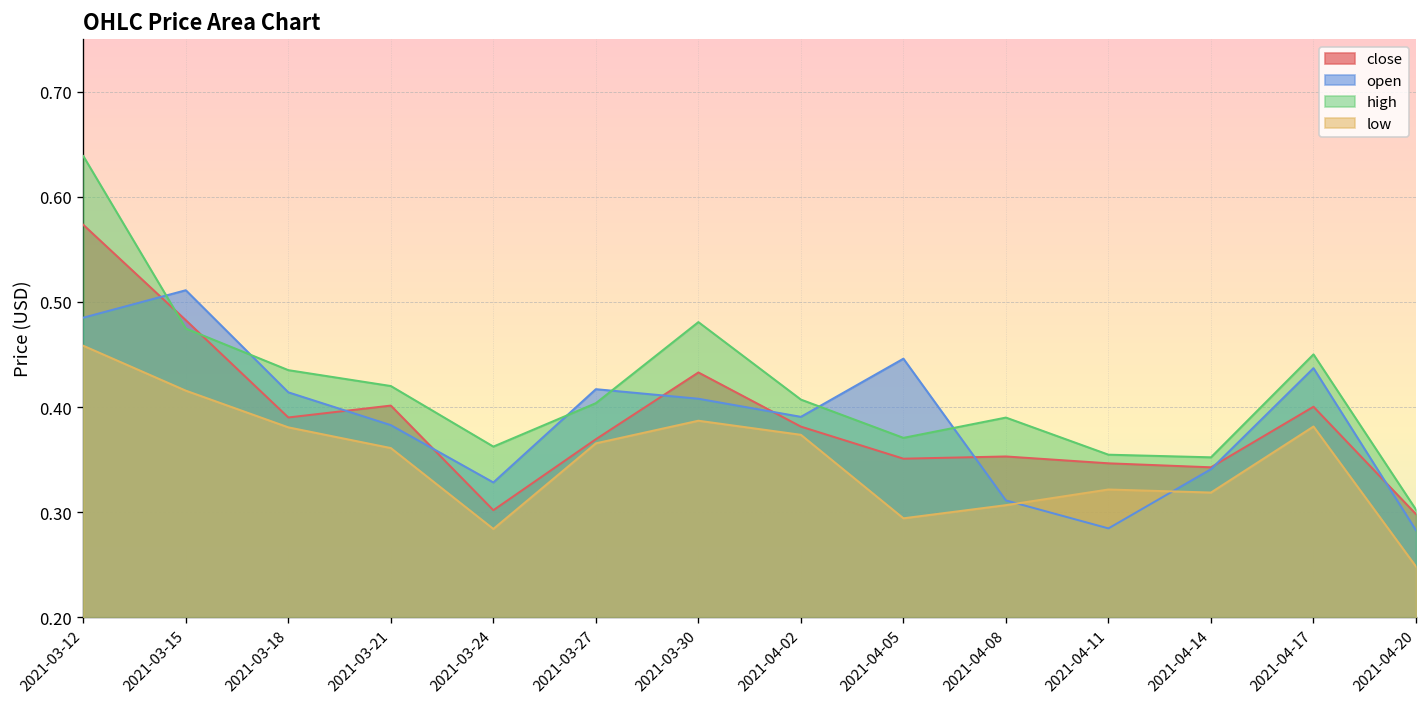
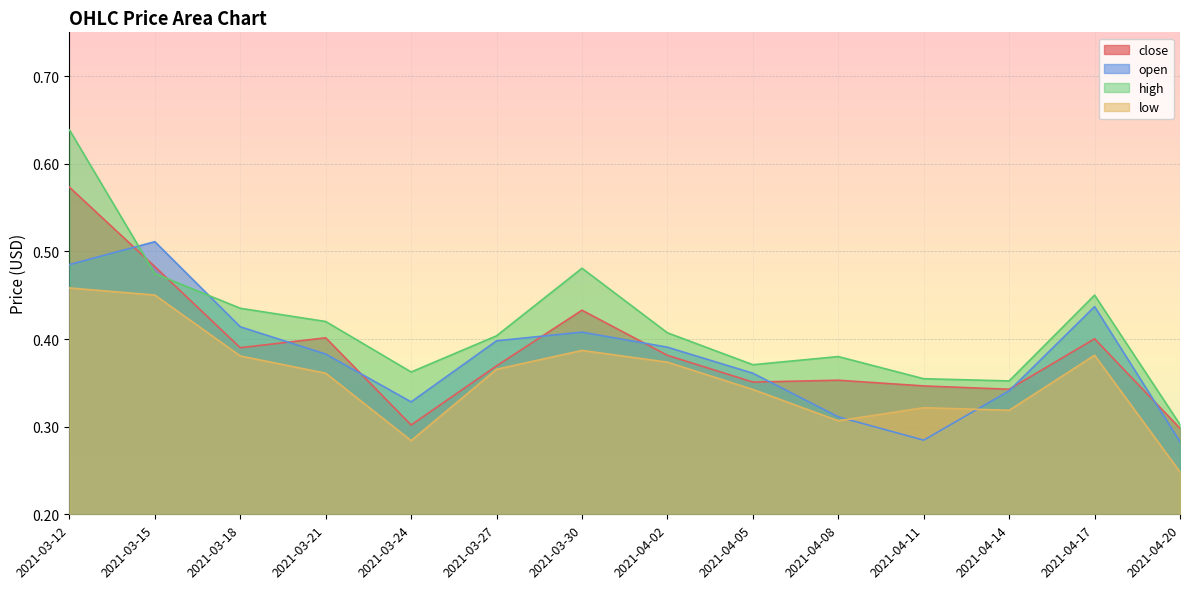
  {
    "close": {
      "2021-03-12": 0.57,
      "2021-03-15": 0.48,
      "2021-03-18": 0.39,
      "2021-03-21": 0.40,
      "2021-03-24": 0.30,
      "2021-03-27": 0.37,
      "2021-03-30": 0.43,
      "2021-04-02": 0.38,
      "2021-04-05": 0.35,
      "2021-04-08": 0.35,
      "2021-04-11": 0.35,
      "2021-04-17": 0.40,
      "2021-04-20": 0.30
    },
    "open": {
      "2021-03-12": 0.49,
      "2021-03-15": 0.51,
      "2021-03-18": 0.41,
      "2021-03-21": 0.38,
      "2021-03-24": 0.33,
-     "2021-03-27": 0.42,
+     "2021-03-27": 0.40,
      "2021-03-30": 0.41,
      "2021-04-02": 0.39,
-     "2021-04-05": 0.45,
+     "2021-04-05": 0.36,
      "2021-04-08": 0.31,
      "2021-04-11": 0.28,
      "2021-04-17": 0.44,
      "2021-04-20": 0.28
    },
    "high": {
      "2021-03-12": 0.64,
      "2021-03-15": 0.47,
      "2021-03-18": 0.44,
      "2021-03-21": 0.42,
      "2021-03-24": 0.36,
      "2021-03-27": 0.40,
      "2021-03-30": 0.48,
      "2021-04-02": 0.41,
      "2021-04-05": 0.37,
-     "2021-04-08": 0.39,
+     "2021-04-08": 0.38,
      "2021-04-11": 0.35,
      "2021-04-14": 0.35,
      "2021-04-17": 0.45,
      "2021-04-20": 0.30
    },
    "low": {
      "2021-03-12": 0.46,
-     "2021-03-15": 0.42,
+     "2021-03-15": 0.45,
      "2021-03-18": 0.38,
      "2021-03-21": 0.36,
      "2021-03-24": 0.28,
      "2021-03-27": 0.37,
      "2021-03-30": 0.39,
      "2021-04-02": 0.37,
-     "2021-04-05": 0.29,
+     "2021-04-05": 0.34,
      "2021-04-08": 0.31,
      "2021-04-11": 0.32,
      "2021-04-14": 0.32,
      "2021-04-17": 0.38,
      "2021-04-20": 0.25
    }
  }
